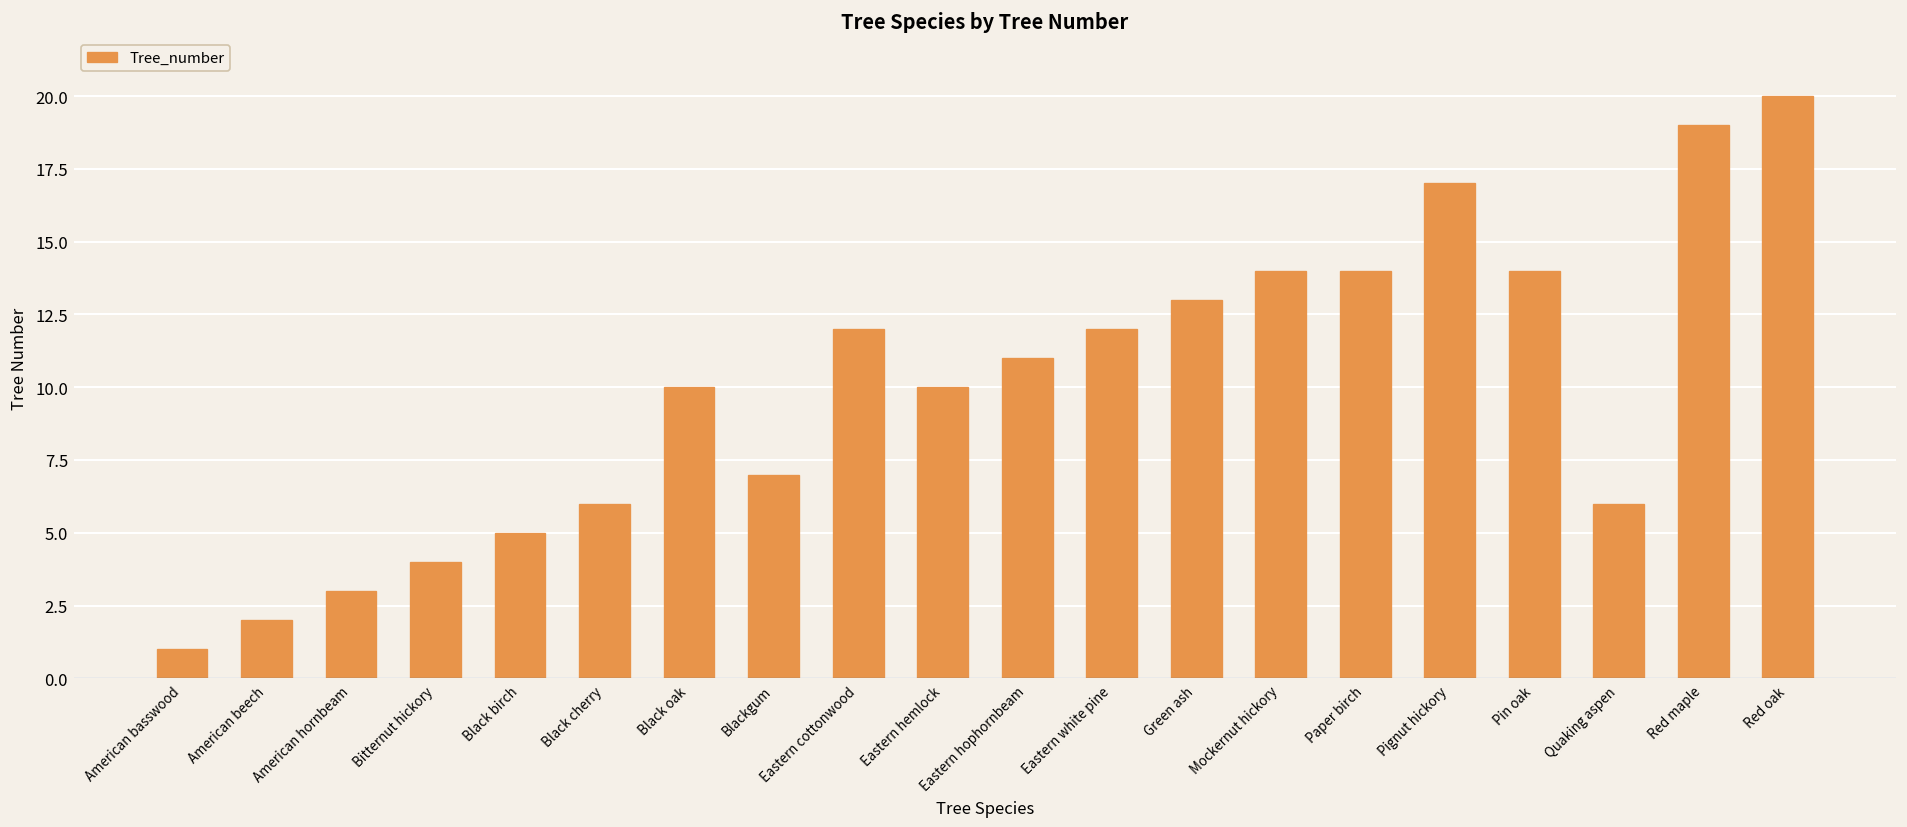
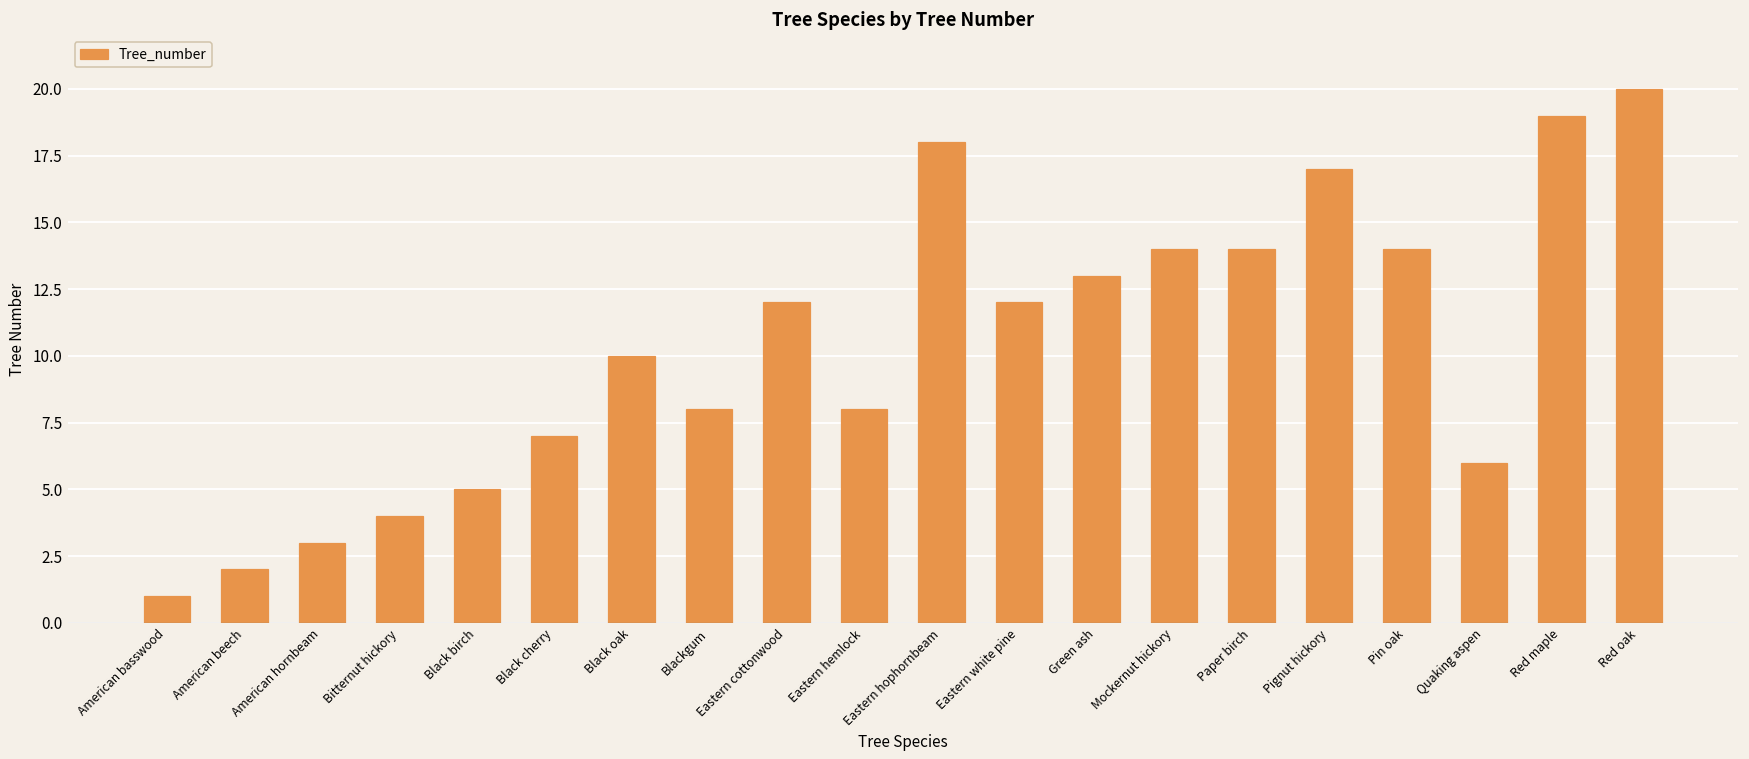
  {
    "American basswood": 1,
    "American beech": 2,
    "American hornbeam": 3,
    "Bitternut hickory": 4,
    "Black birch": 5,
-   "Black cherry": 6,
+   "Black cherry": 7,
    "Black oak": 10,
-   "Blackgum": 7,
+   "Blackgum": 8,
    "Eastern cottonwood": 12,
-   "Eastern hemlock": 10,
-   "Eastern hophornbeam": 11,
+   "Eastern hemlock": 8,
+   "Eastern hophornbeam": 18,
    "Eastern white pine": 12,
    "Green ash": 13,
    "Mockernut hickory": 14,
    "Paper birch": 14,
    "Pignut hickory": 17,
    "Pin oak": 14,
    "Quaking aspen": 6,
    "Red maple": 19,
    "Red oak": 20
  }
